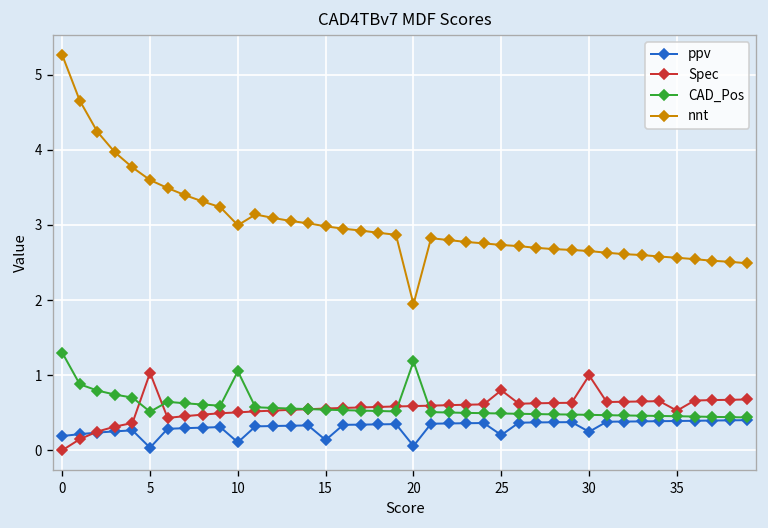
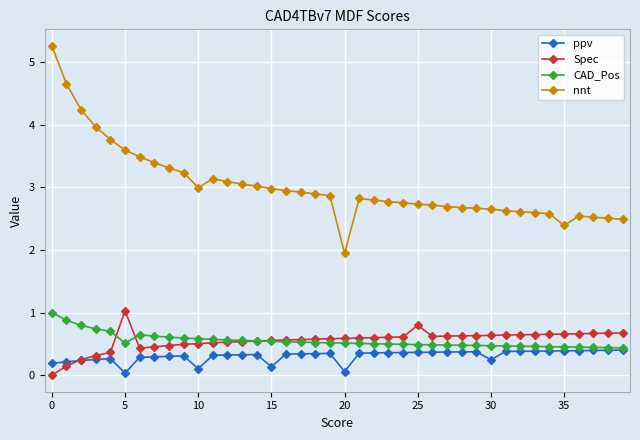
  {
    "ppv": {
      "0": 0.2,
      "5": 0.0,
      "10": 0.1,
      "15": 0.1,
      "20": 0.1,
-     "25": 0.2,
+     "25": 0.4,
      "30": 0.2,
      "35": 0.4
    },
    "Spec": {
      "0": 0.0,
      "5": 1.0,
      "10": 0.5,
      "20": 0.6,
      "25": 0.8,
-     "30": 1.0,
-     "35": 0.5
+     "30": 0.6,
+     "35": 0.7
    },
    "CAD_Pos": {
-     "0": 1.3,
+     "0": 1.0,
      "5": 0.5,
-     "10": 1.1,
-     "20": 1.2,
+     "10": 0.6,
+     "20": 0.5,
      "25": 0.5,
      "30": 0.5,
      "35": 0.5
    },
    "nnt": {
      "0": 5.3,
      "5": 3.6,
      "10": 3.0,
      "15": 3.0,
      "20": 1.9,
      "25": 2.7,
      "30": 2.7,
-     "35": 2.6
+     "35": 2.4
    }
  }
